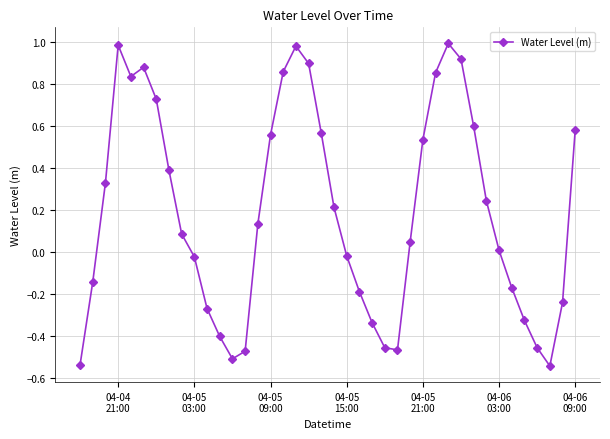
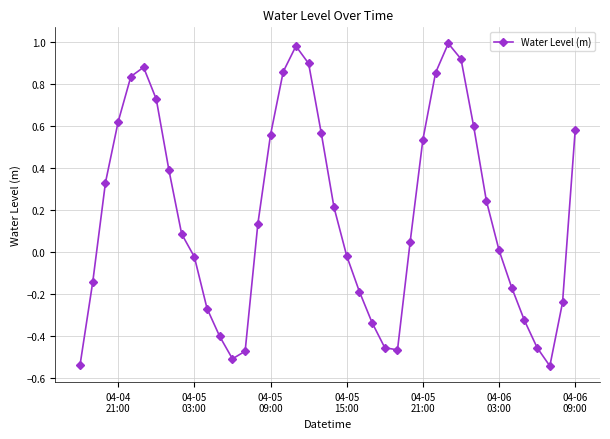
  {
-   "04-04 21:00": 0.98,
+   "04-04 21:00": 0.62,
    "04-05 03:00": -0.02,
    "04-05 09:00": 0.56,
    "04-05 15:00": -0.02,
    "04-05 21:00": 0.53,
    "04-06 03:00": 0.01,
    "04-06 09:00": 0.58
  }
